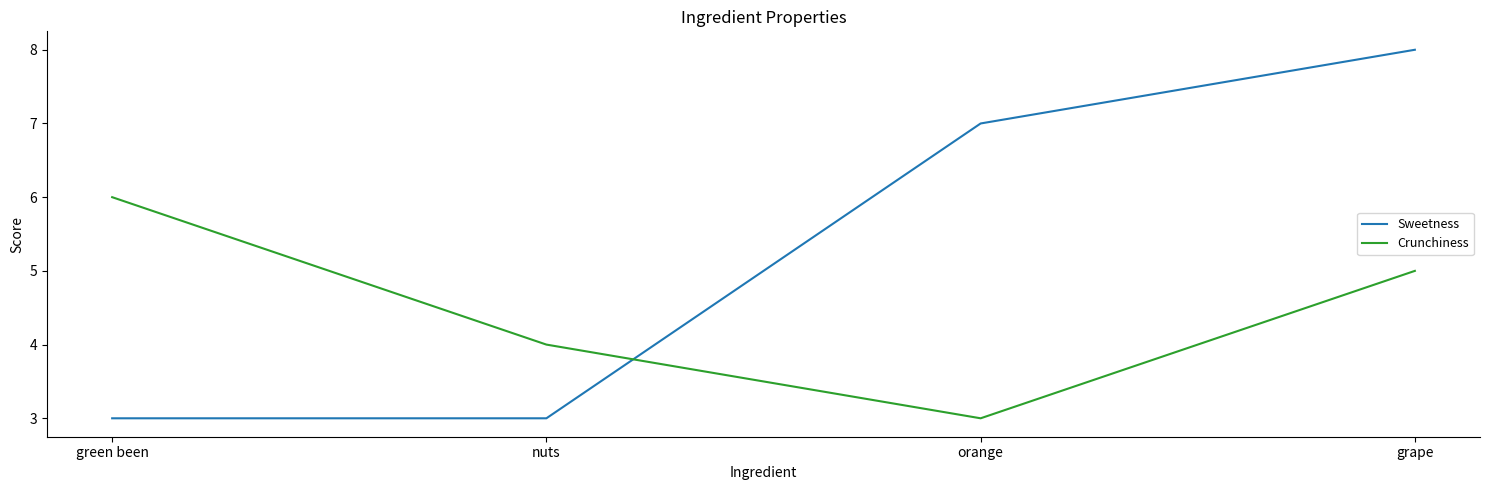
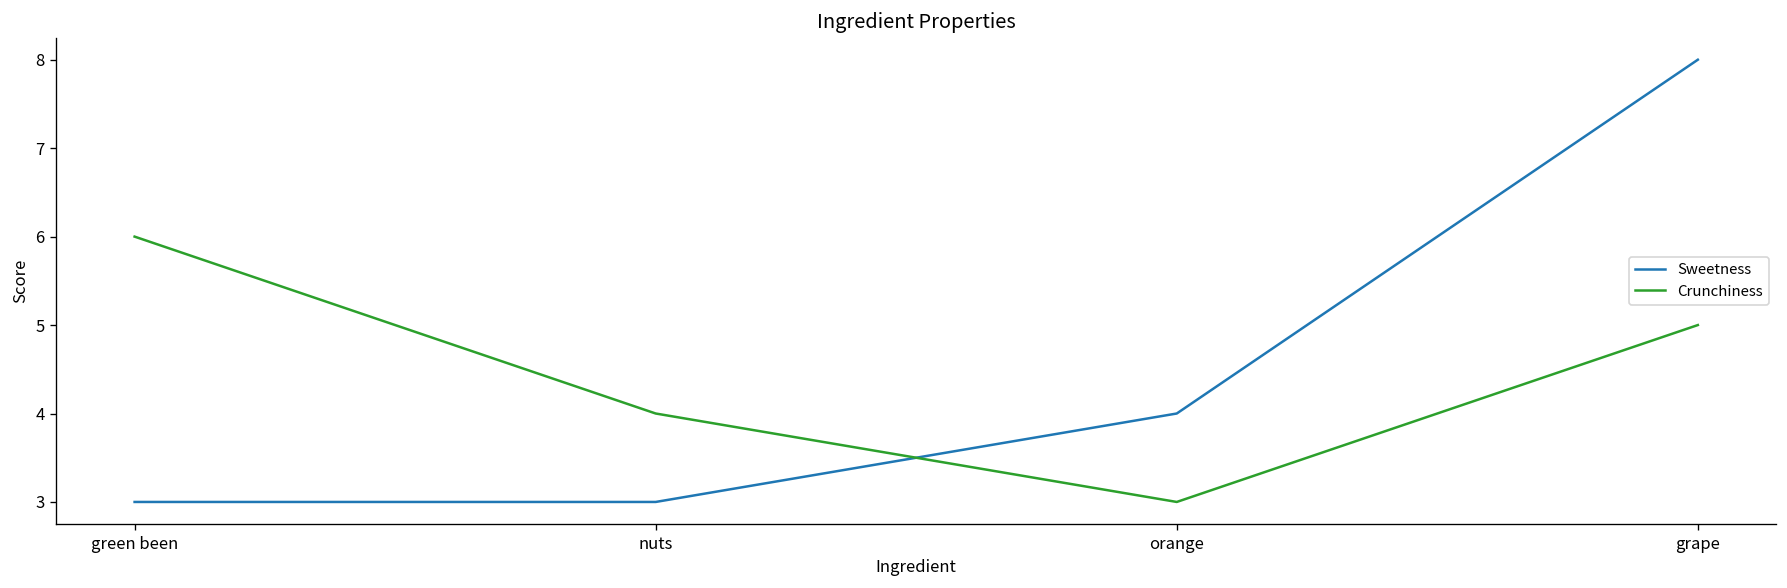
  {
    "Sweetness": {
      "green been": 3,
      "nuts": 3,
-     "orange": 7,
+     "orange": 4,
      "grape": 8
    },
    "Crunchiness": {
      "green been": 6,
      "nuts": 4,
      "orange": 3,
      "grape": 5
    }
  }
